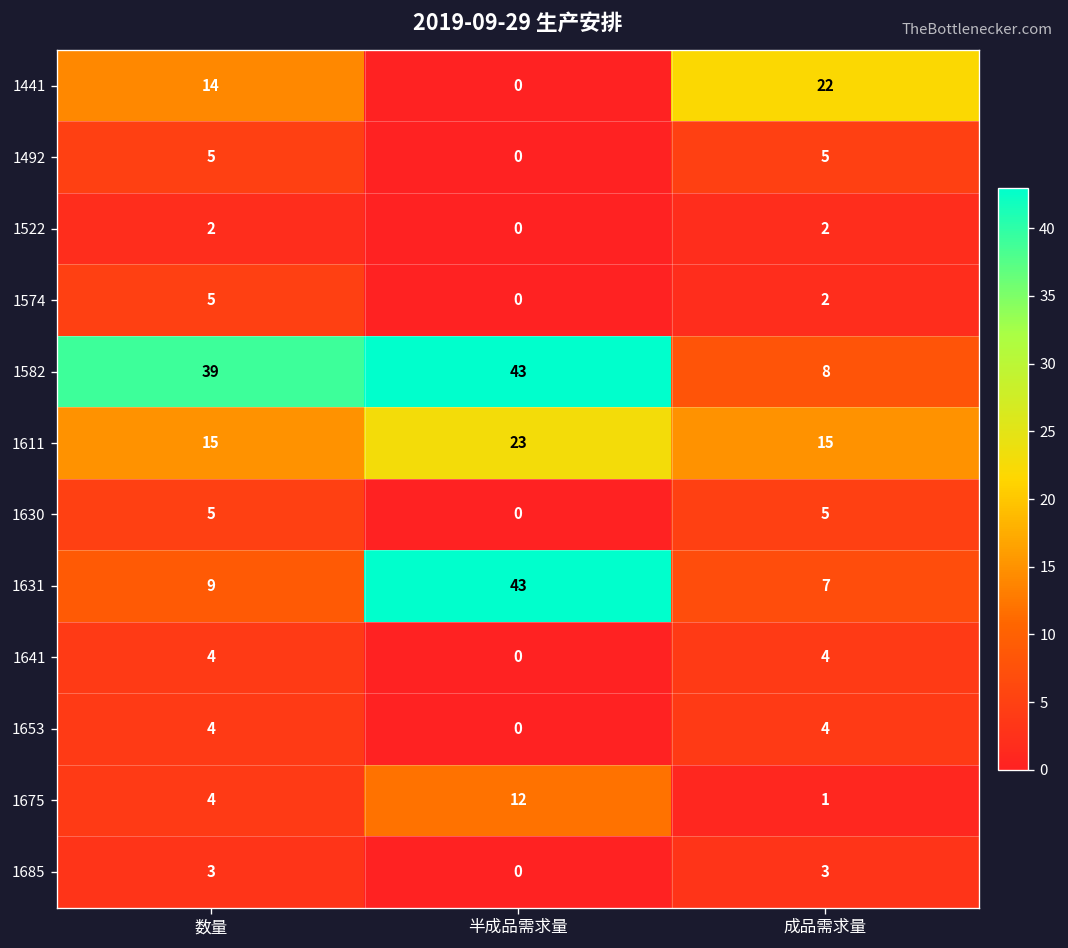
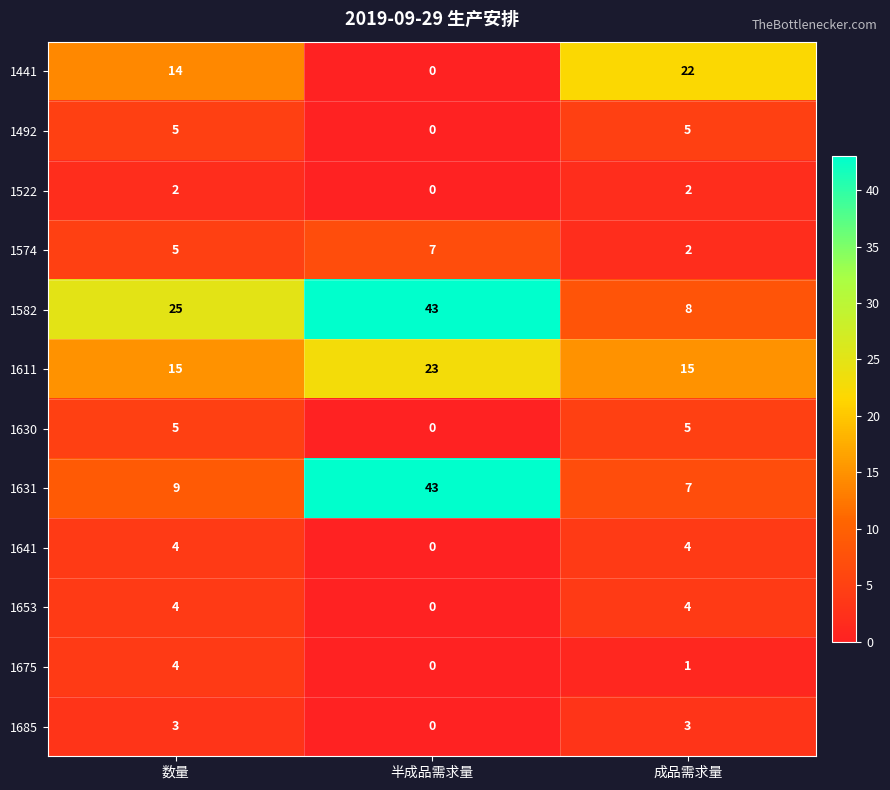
  {
    "1441": {
      "数量": 14,
      "半成品需求量": 0,
      "成品需求量": 22
    },
    "1492": {
      "数量": 5,
      "半成品需求量": 0,
      "成品需求量": 5
    },
    "1522": {
      "数量": 2,
      "半成品需求量": 0,
      "成品需求量": 2
    },
    "1574": {
      "数量": 5,
-     "半成品需求量": 0,
+     "半成品需求量": 7,
      "成品需求量": 2
    },
    "1582": {
-     "数量": 39,
+     "数量": 25,
      "半成品需求量": 43,
      "成品需求量": 8
    },
    "1611": {
      "数量": 15,
      "半成品需求量": 23,
      "成品需求量": 15
    },
    "1630": {
      "数量": 5,
      "半成品需求量": 0,
      "成品需求量": 5
    },
    "1631": {
      "数量": 9,
      "半成品需求量": 43,
      "成品需求量": 7
    },
    "1641": {
      "数量": 4,
      "半成品需求量": 0,
      "成品需求量": 4
    },
    "1653": {
      "数量": 4,
      "半成品需求量": 0,
      "成品需求量": 4
    },
    "1675": {
      "数量": 4,
-     "半成品需求量": 12,
+     "半成品需求量": 0,
      "成品需求量": 1
    },
    "1685": {
      "数量": 3,
      "半成品需求量": 0,
      "成品需求量": 3
    }
  }
